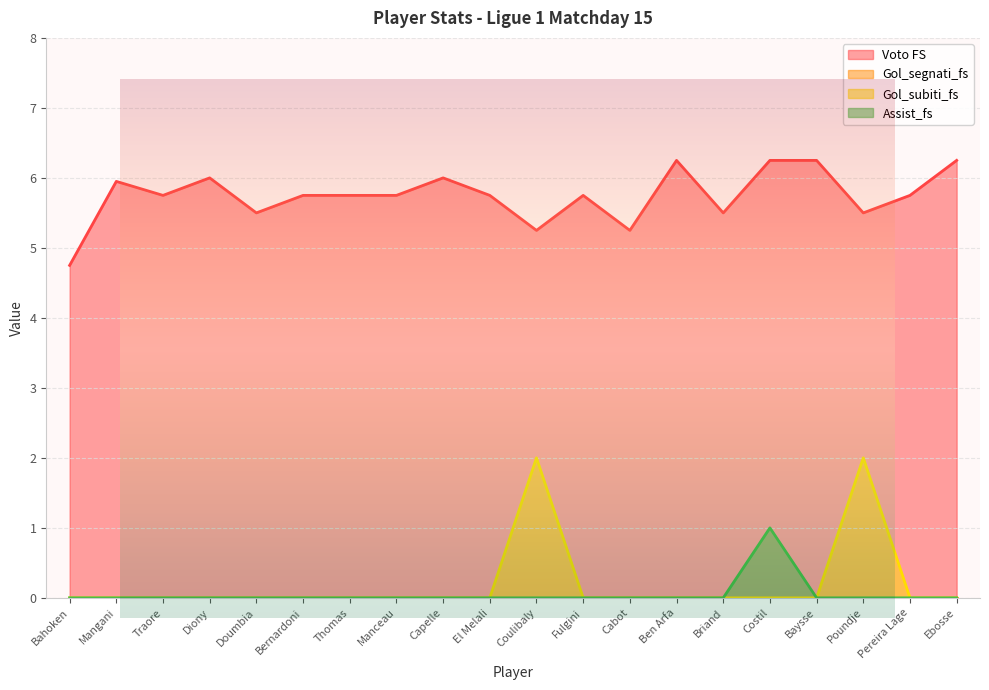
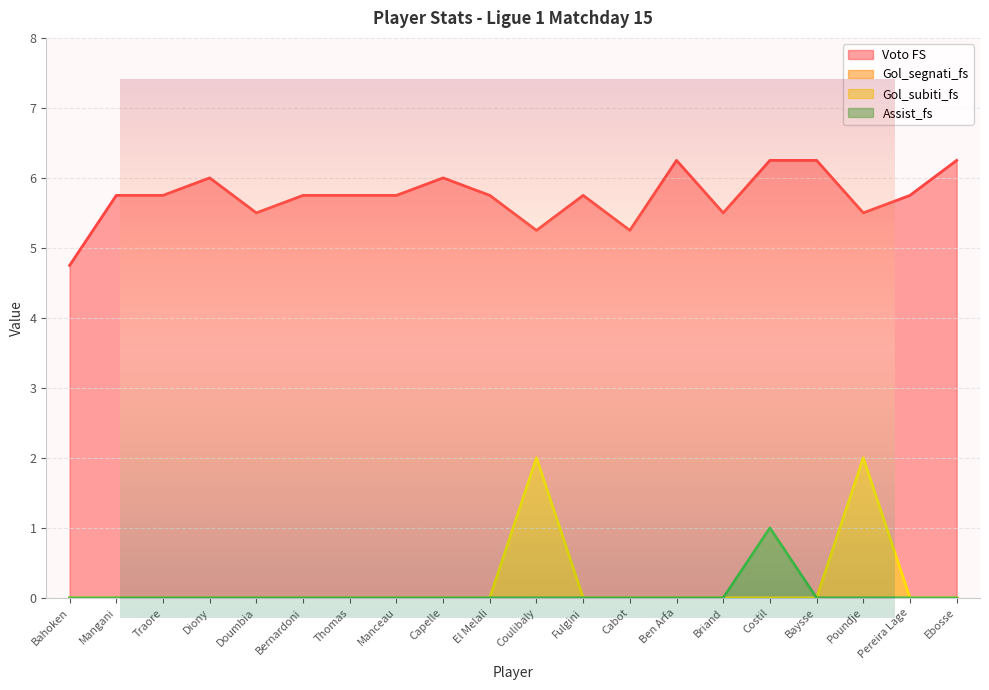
  {
    "Player Stats - Ligue 1 Matchday 15": {
      "Voto FS": {
        "Bahoken": 4.8,
-       "Mangani": 6.0,
+       "Mangani": 5.8,
        "Bernardoni": 5.8,
        "Pereira Lage": 5.8,
        "Ebosse": 6.3
      }
    }
  }
